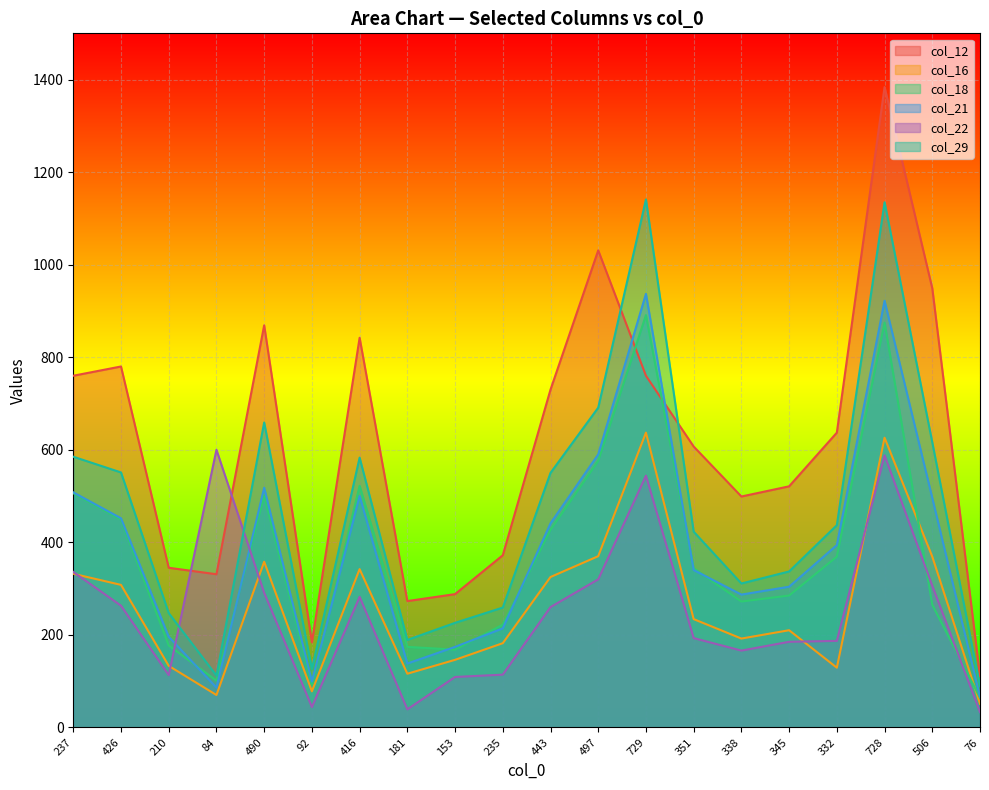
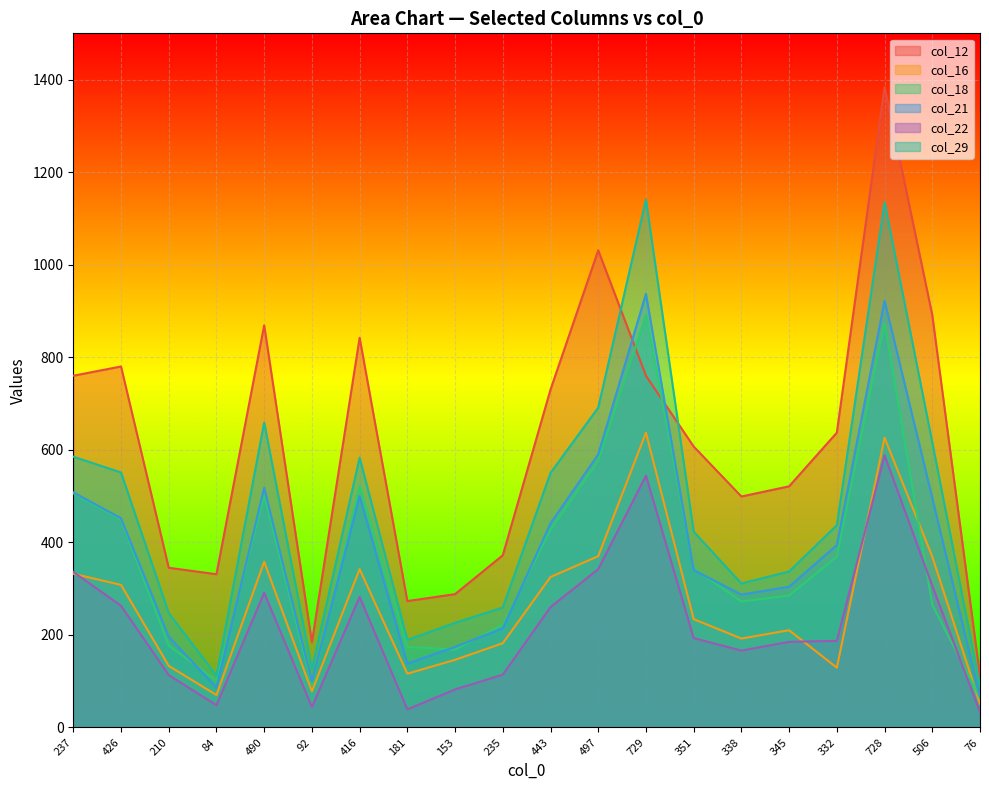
  {
    "col_12": {
      "237": 760,
      "426": 780,
      "210": 350,
      "84": 330,
      "490": 870,
      "92": 180,
      "416": 840,
      "181": 270,
      "153": 290,
      "235": 370,
      "443": 730,
      "497": 1030,
      "729": 760,
      "351": 610,
      "338": 500,
      "345": 520,
      "332": 640,
      "728": 1380,
-     "506": 950,
+     "506": 890,
      "76": 110
    },
    "col_16": {
      "426": 310,
      "210": 130,
      "84": 70,
      "490": 360,
      "92": 80,
      "416": 340,
      "181": 120,
      "153": 150,
      "235": 180,
      "443": 330,
      "497": 370,
      "729": 640,
      "351": 230,
      "338": 190,
      "345": 210,
      "332": 130,
      "728": 630,
      "506": 370,
      "76": 50
    },
    "col_22": {
      "426": 260,
      "210": 110,
-     "84": 600,
+     "84": 50,
      "490": 290,
      "92": 40,
      "416": 280,
      "181": 40,
-     "153": 110,
+     "153": 80,
      "235": 110,
      "443": 260,
-     "497": 320,
+     "497": 340,
      "729": 540,
      "351": 190,
      "338": 170,
      "345": 190,
      "332": 190,
      "728": 590,
      "506": 310,
      "76": 30
    }
  }
